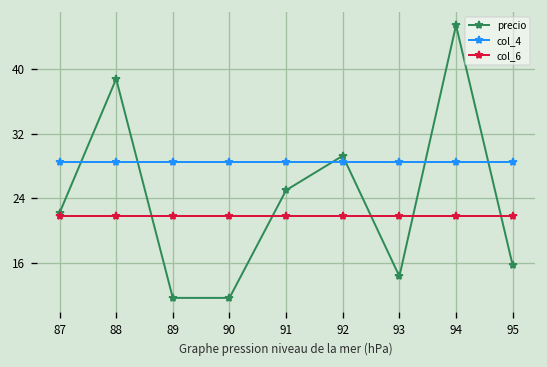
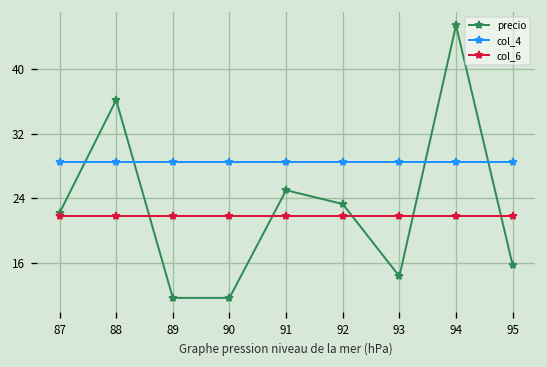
  {
    "precio": {
      "87": 22,
-     "88": 39,
+     "88": 36,
      "89": 12,
      "90": 12,
      "91": 25,
-     "92": 29,
+     "92": 23,
      "93": 14,
      "94": 45,
      "95": 16
    },
    "col_4": {
      "87": 29,
      "88": 29,
      "89": 29,
      "90": 29,
      "91": 29,
      "92": 29,
      "93": 29,
      "94": 29,
      "95": 29
    },
    "col_6": {
      "87": 22,
      "88": 22,
      "89": 22,
      "90": 22,
      "91": 22,
      "92": 22,
      "93": 22,
      "94": 22,
      "95": 22
    }
  }
